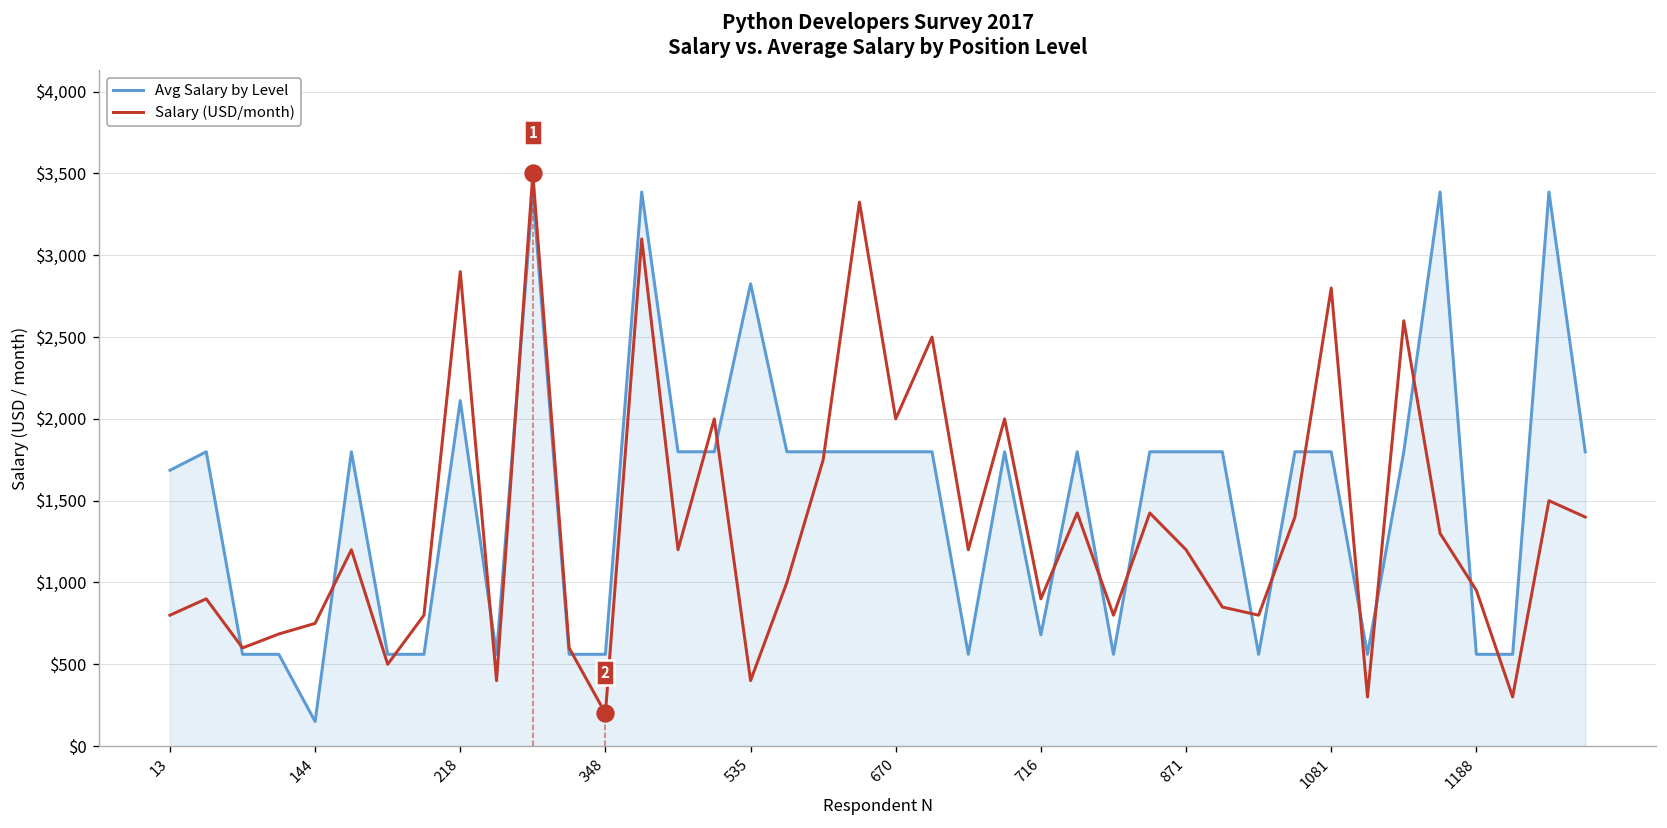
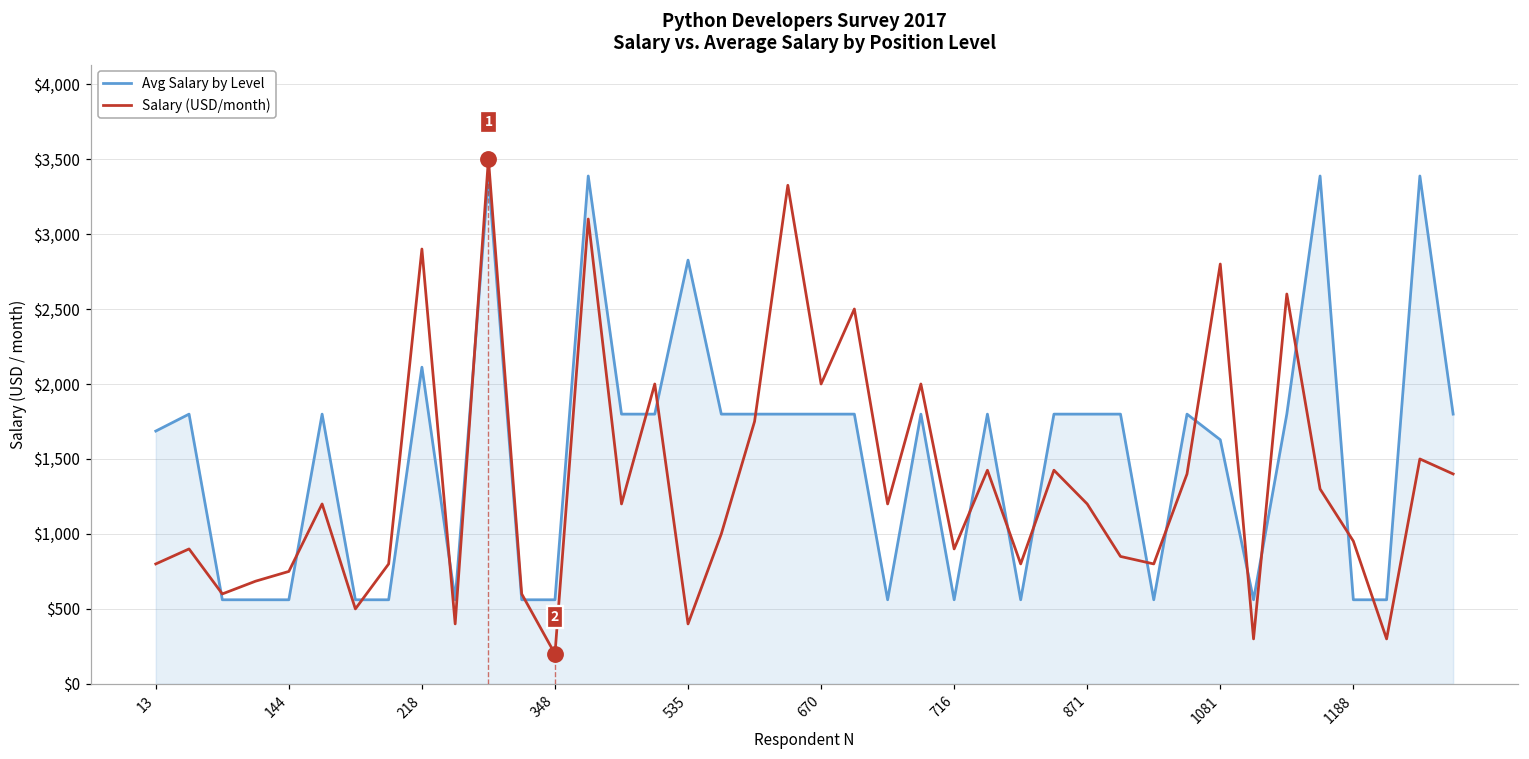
  {
    "Avg Salary by Level": {
      "13": "$1,690",
-     "144": "$150",
+     "144": "$560",
      "218": "$2,110",
      "535": "$2,830",
      "670": "$1,800",
-     "716": "$680",
+     "716": "$560",
      "871": "$1,800",
-     "1081": "$1,800",
+     "1081": "$1,630",
      "1188": "$560"
    }
  }
